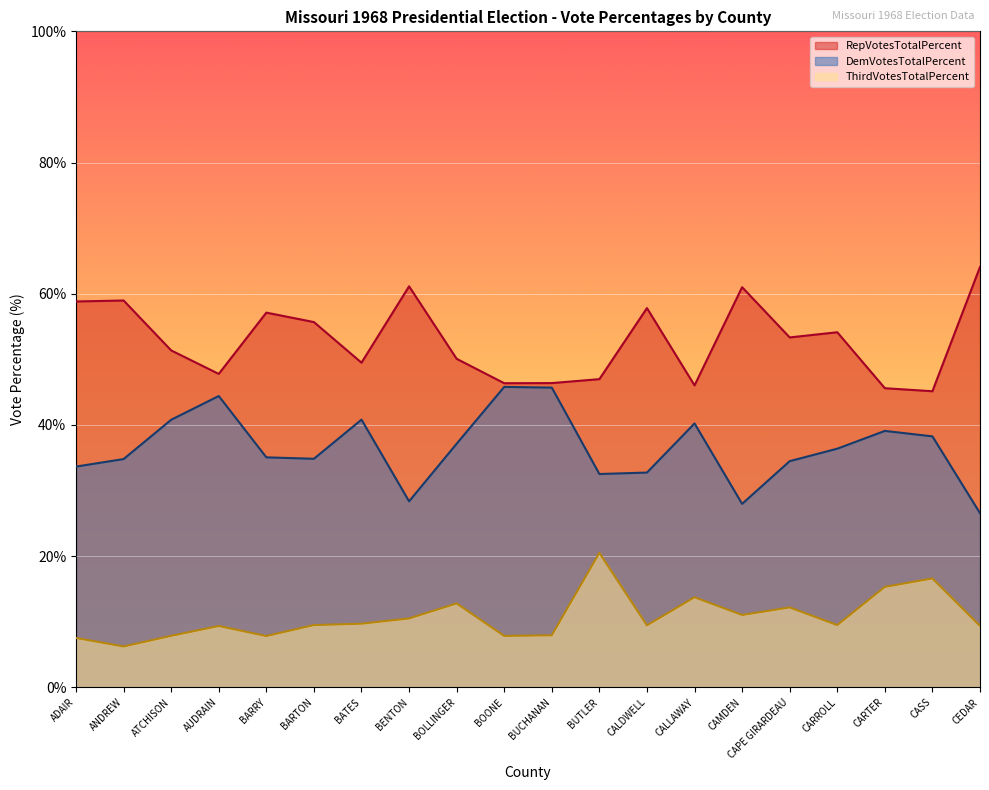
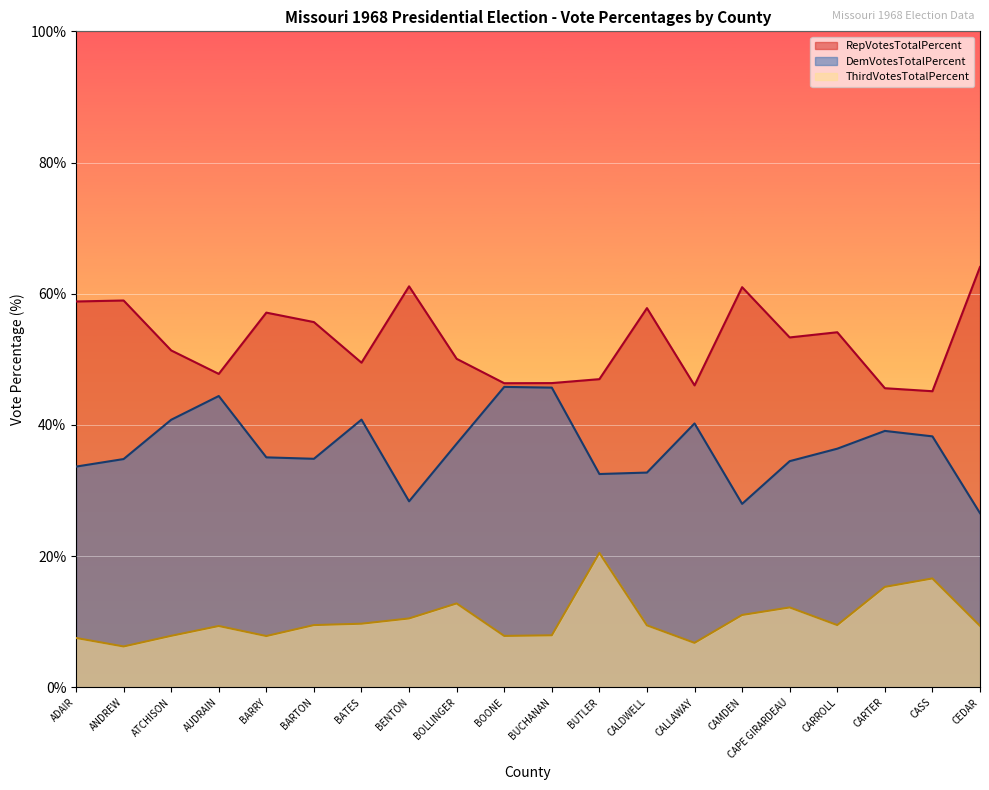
  {
    "RepVotesTotalPercent": {
      "ADAIR": "59%",
      "ANDREW": "59%",
      "ATCHISON": "51%",
      "AUDRAIN": "48%",
      "BARRY": "57%",
      "BARTON": "56%",
      "BATES": "49%",
      "BENTON": "61%",
      "BOLLINGER": "50%",
      "BOONE": "46%",
      "BUCHANAN": "46%",
      "BUTLER": "47%",
      "CALDWELL": "58%",
      "CALLAWAY": "46%",
      "CAMDEN": "61%",
      "CAPE GIRARDEAU": "53%",
      "CARROLL": "54%",
      "CARTER": "46%",
      "CASS": "45%",
      "CEDAR": "64%"
    },
    "DemVotesTotalPercent": {
      "ADAIR": "34%",
      "ANDREW": "35%",
      "ATCHISON": "41%",
      "AUDRAIN": "44%",
      "BARRY": "35%",
      "BARTON": "35%",
      "BATES": "41%",
      "BENTON": "28%",
      "BOLLINGER": "37%",
      "BOONE": "46%",
      "BUCHANAN": "46%",
      "BUTLER": "33%",
      "CALDWELL": "33%",
      "CALLAWAY": "40%",
      "CAMDEN": "28%",
      "CAPE GIRARDEAU": "34%",
      "CARROLL": "36%",
      "CARTER": "39%",
      "CASS": "38%",
      "CEDAR": "27%"
    },
    "ThirdVotesTotalPercent": {
      "ADAIR": "8%",
      "ANDREW": "6%",
      "ATCHISON": "8%",
      "AUDRAIN": "9%",
      "BARRY": "8%",
      "BARTON": "9%",
      "BATES": "10%",
      "BENTON": "11%",
      "BOLLINGER": "13%",
      "BOONE": "8%",
      "BUCHANAN": "8%",
      "BUTLER": "20%",
      "CALDWELL": "9%",
-     "CALLAWAY": "14%",
+     "CALLAWAY": "7%",
      "CAMDEN": "11%",
      "CAPE GIRARDEAU": "12%",
      "CARROLL": "9%",
      "CARTER": "15%",
      "CASS": "17%",
      "CEDAR": "9%"
    }
  }
